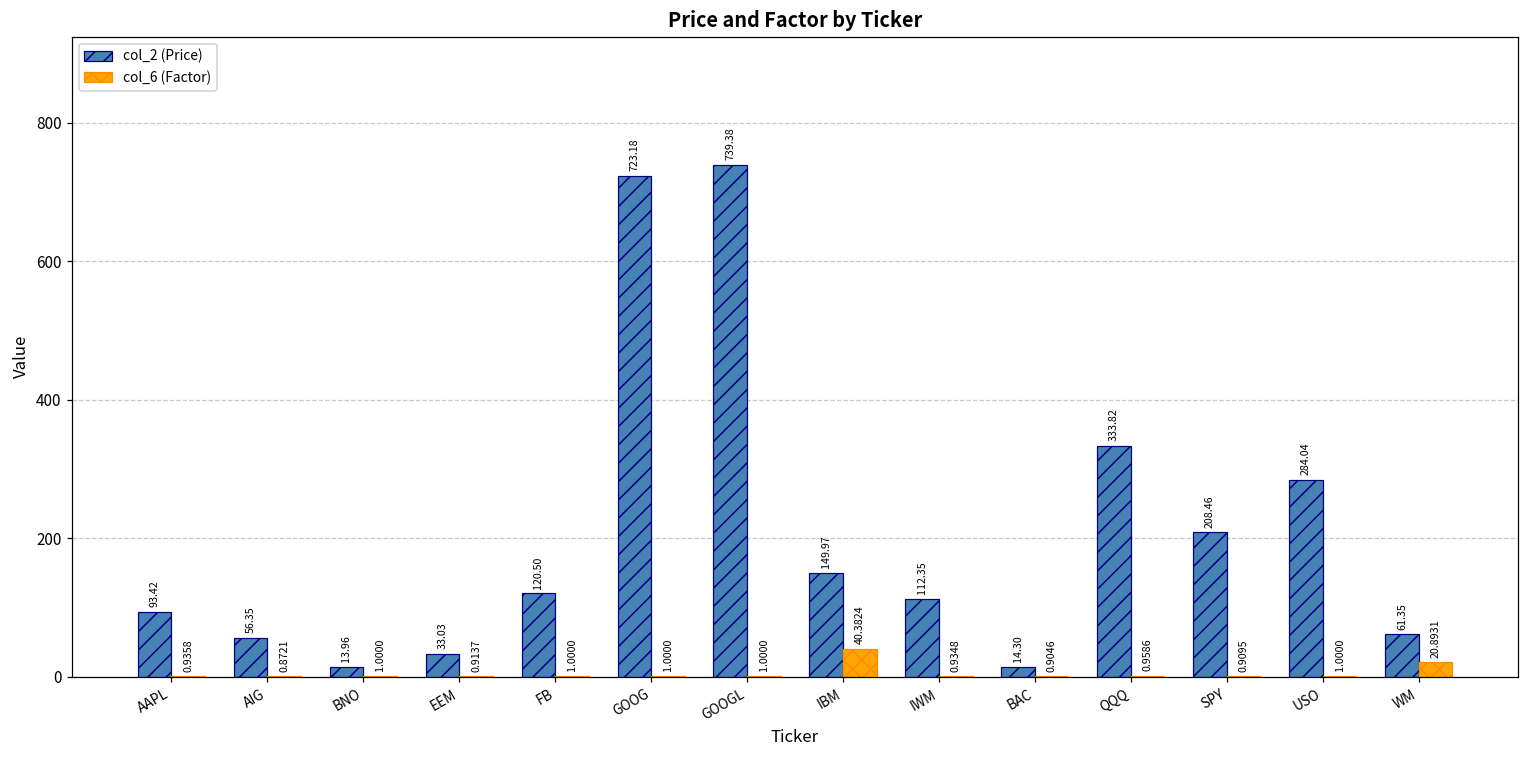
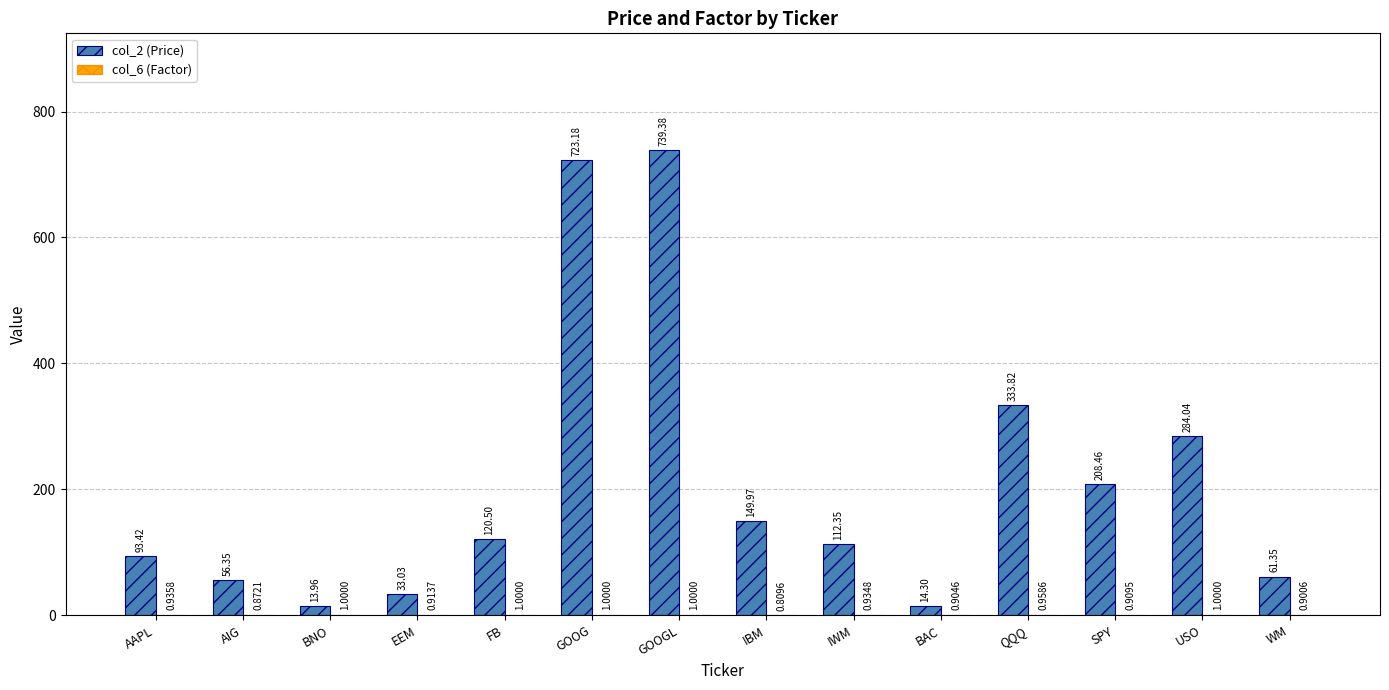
  {
    "col_2 (Price)": {
      "AAPL": 93.42,
      "AIG": 56.35,
      "BNO": 13.96,
      "EEM": 33.03,
      "FB": 120.50,
      "GOOG": 723.18,
      "GOOGL": 739.38,
      "IBM": 149.97,
      "IWM": 112.35,
      "BAC": 14.30,
      "QQQ": 333.82,
      "SPY": 208.46,
      "USO": 284.04,
      "WM": 61.35
    },
    "col_6 (Factor)": {
      "AAPL": 0.9358,
      "AIG": 0.8721,
      "BNO": 1.0000,
      "EEM": 0.9137,
      "FB": 1.0000,
      "GOOG": 1.0000,
      "GOOGL": 1.0000,
-     "IBM": 40.3824,
+     "IBM": 0.8096,
      "IWM": 0.9348,
      "BAC": 0.9046,
      "QQQ": 0.9586,
      "SPY": 0.9095,
      "USO": 1.0000,
-     "WM": 20.8931
+     "WM": 0.9006
    }
  }
